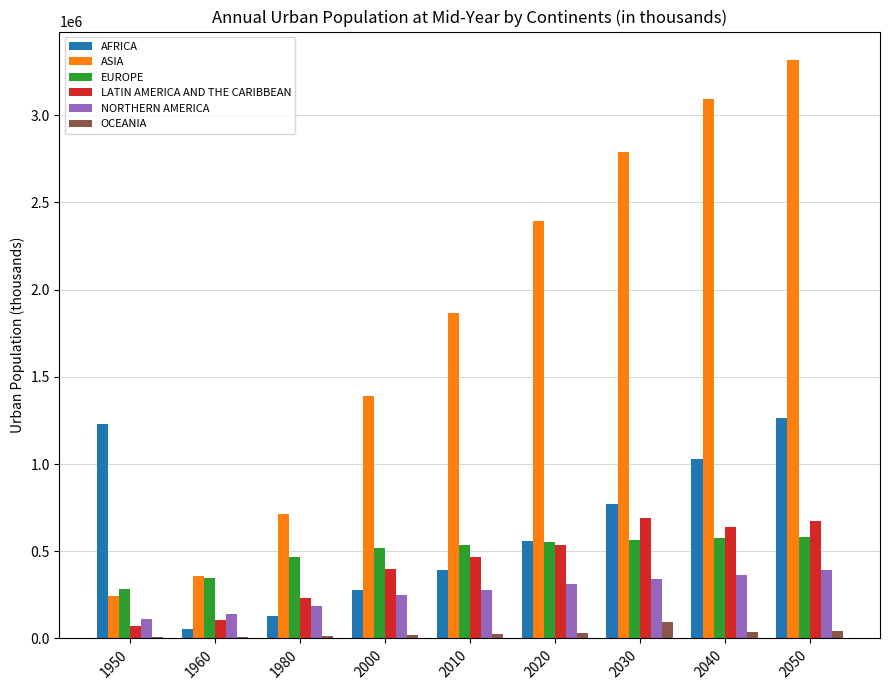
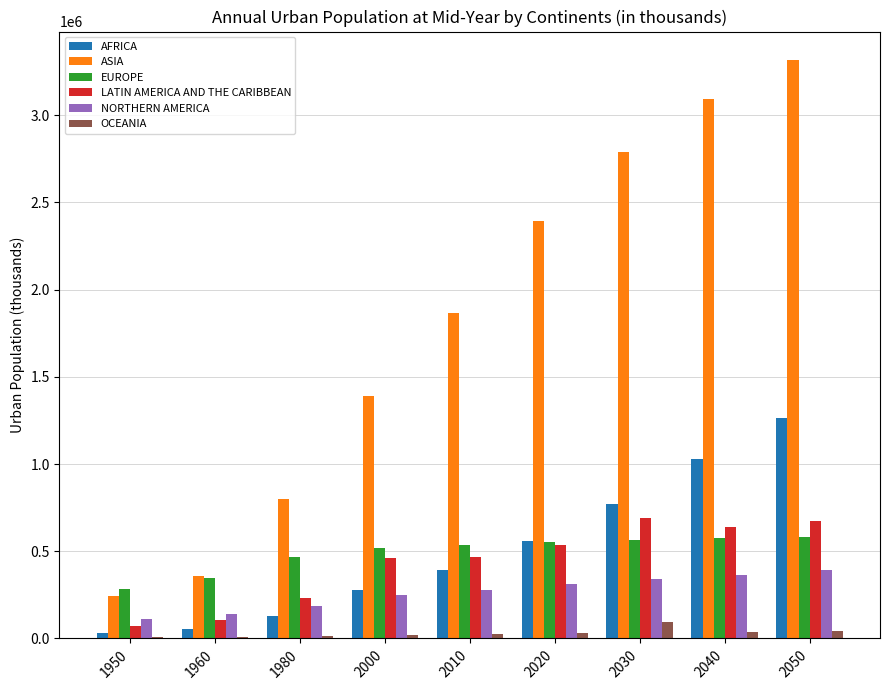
  {
    "AFRICA": {
-     "1950": 1230000,
+     "1950": 30000,
      "1960": 50000,
      "1980": 130000,
      "2000": 280000,
      "2010": 390000,
      "2020": 560000,
      "2030": 770000,
      "2040": 1030000,
      "2050": 1260000
    },
    "ASIA": {
      "1950": 240000,
      "1960": 360000,
-     "1980": 710000,
+     "1980": 800000,
      "2000": 1390000,
      "2010": 1860000,
      "2020": 2390000,
      "2030": 2790000,
      "2040": 3090000,
      "2050": 3310000
    },
    "EUROPE": {
      "1950": 280000,
      "1960": 350000,
      "1980": 470000,
      "2000": 520000,
      "2010": 540000,
      "2020": 560000,
      "2030": 570000,
      "2040": 580000,
      "2050": 580000
    },
    "LATIN AMERICA AND THE CARIBBEAN": {
      "1950": 70000,
      "1960": 110000,
      "1980": 230000,
-     "2000": 400000,
+     "2000": 460000,
      "2010": 470000,
      "2020": 540000,
      "2030": 690000,
      "2040": 640000,
      "2050": 670000
    },
    "NORTHERN AMERICA": {
      "1950": 110000,
      "1960": 140000,
      "1980": 190000,
      "2000": 250000,
      "2010": 280000,
      "2020": 310000,
      "2030": 340000,
      "2040": 370000,
      "2050": 390000
    },
    "OCEANIA": {
      "1980": 20000,
      "2000": 20000,
      "2010": 30000,
      "2020": 30000,
      "2030": 100000,
      "2040": 40000,
      "2050": 40000
    }
  }
